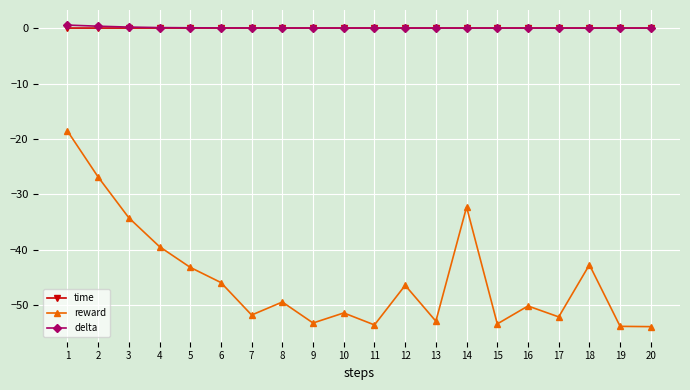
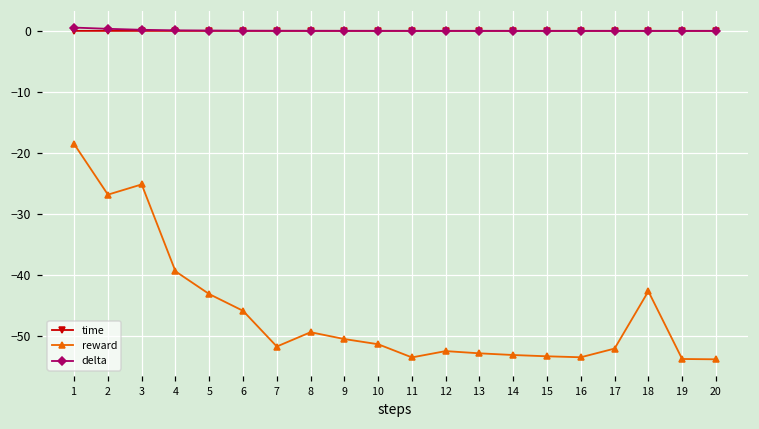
  {
    "time": {
      "1": 0
    },
    "reward": {
      "1": -19,
      "2": -27,
-     "3": -34,
+     "3": -25,
      "4": -39,
      "5": -43,
      "6": -46,
      "7": -52,
      "8": -49,
-     "9": -53,
+     "9": -51,
      "10": -51,
      "11": -54,
-     "12": -46,
+     "12": -52,
      "13": -53,
-     "14": -32,
+     "14": -53,
      "15": -53,
-     "16": -50,
+     "16": -54,
      "17": -52,
      "18": -43,
      "19": -54,
      "20": -54
    },
    "delta": {
      "1": 1
    }
  }
